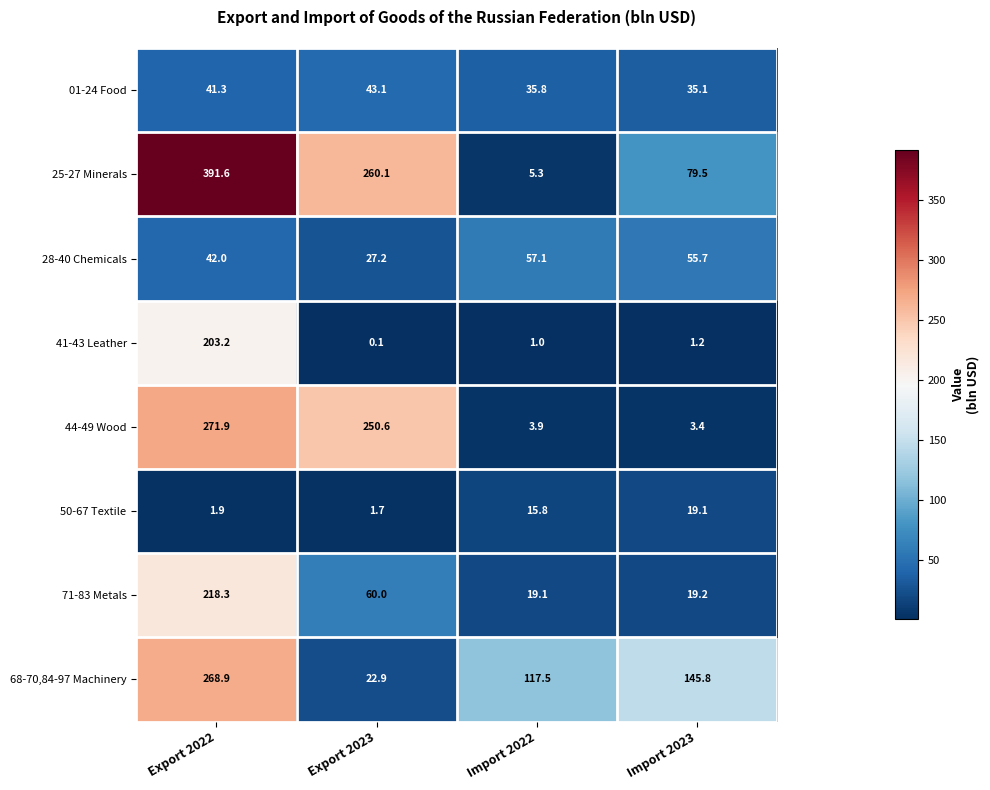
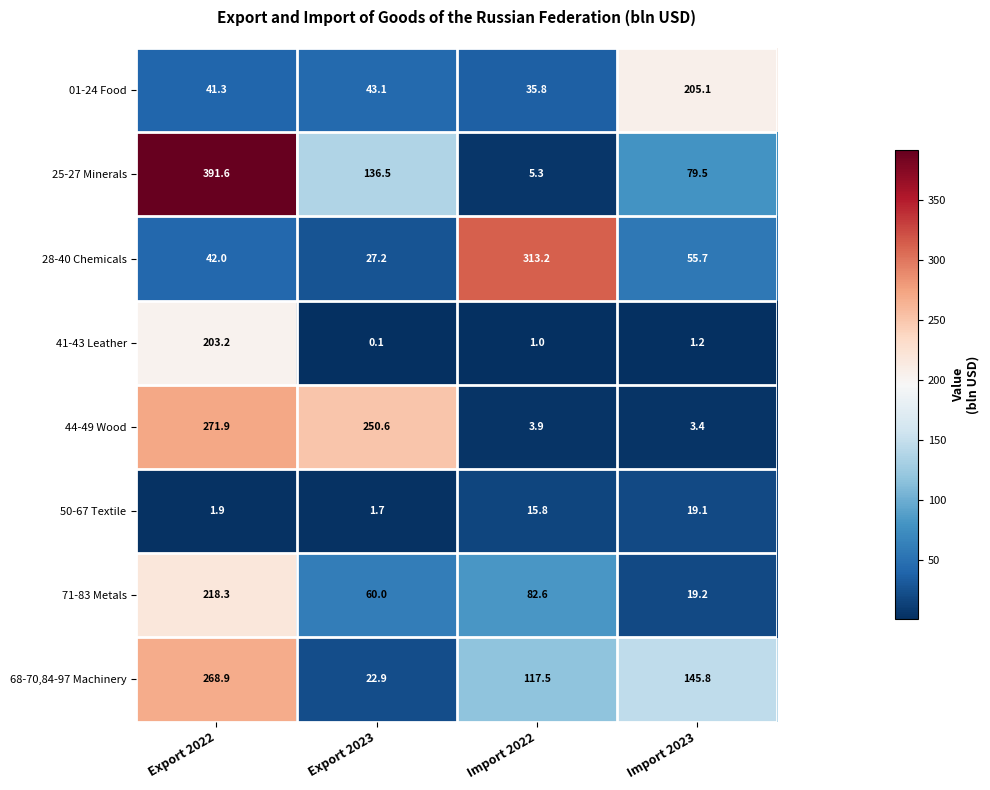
  {
    "01-24 Food": {
      "Export 2022": 41.3,
      "Export 2023": 43.1,
      "Import 2022": 35.8,
-     "Import 2023": 35.1
+     "Import 2023": 205.1
    },
    "25-27 Minerals": {
      "Export 2022": 391.6,
-     "Export 2023": 260.1,
+     "Export 2023": 136.5,
      "Import 2022": 5.3,
      "Import 2023": 79.5
    },
    "28-40 Chemicals": {
      "Export 2022": 42.0,
      "Export 2023": 27.2,
-     "Import 2022": 57.1,
+     "Import 2022": 313.2,
      "Import 2023": 55.7
    },
    "41-43 Leather": {
      "Export 2022": 203.2,
      "Export 2023": 0.1,
      "Import 2022": 1.0,
      "Import 2023": 1.2
    },
    "44-49 Wood": {
      "Export 2022": 271.9,
      "Export 2023": 250.6,
      "Import 2022": 3.9,
      "Import 2023": 3.4
    },
    "50-67 Textile": {
      "Export 2022": 1.9,
      "Export 2023": 1.7,
      "Import 2022": 15.8,
      "Import 2023": 19.1
    },
    "71-83 Metals": {
      "Export 2022": 218.3,
      "Export 2023": 60.0,
-     "Import 2022": 19.1,
+     "Import 2022": 82.6,
      "Import 2023": 19.2
    },
    "68-70,84-97 Machinery": {
      "Export 2022": 268.9,
      "Export 2023": 22.9,
      "Import 2022": 117.5,
      "Import 2023": 145.8
    }
  }
